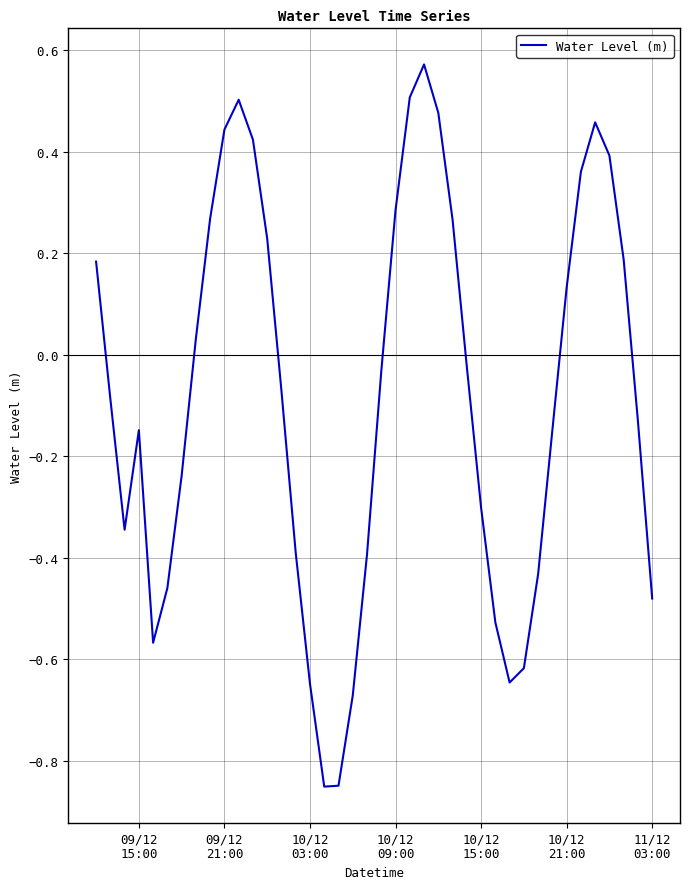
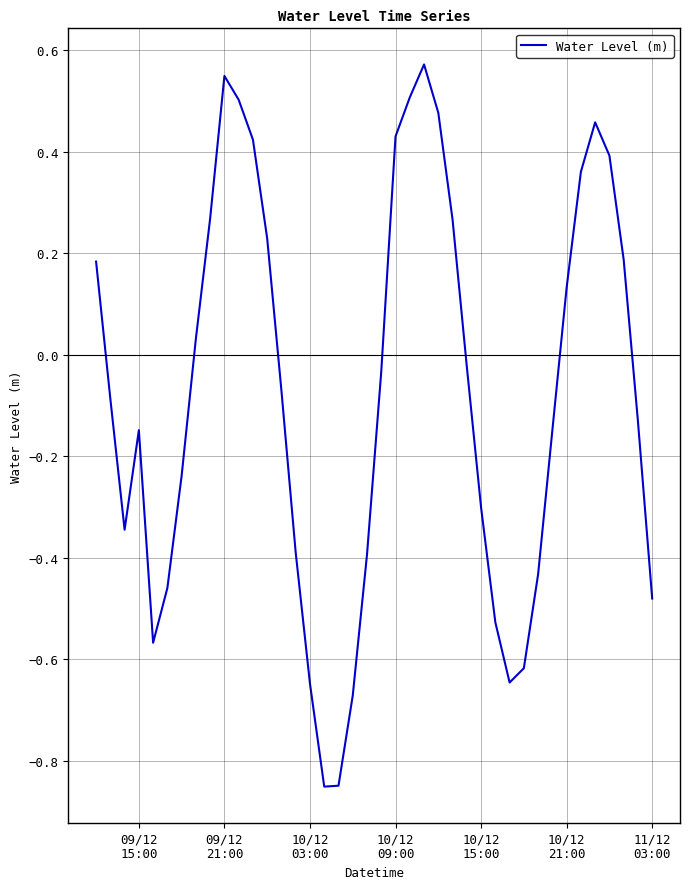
  {
    "09/12 15:00": -0.15,
-   "09/12 21:00": 0.44,
+   "09/12 21:00": 0.55,
    "10/12 03:00": -0.65,
-   "10/12 09:00": 0.28,
+   "10/12 09:00": 0.43,
    "10/12 15:00": -0.30,
    "10/12 21:00": 0.13,
    "11/12 03:00": -0.48
  }
